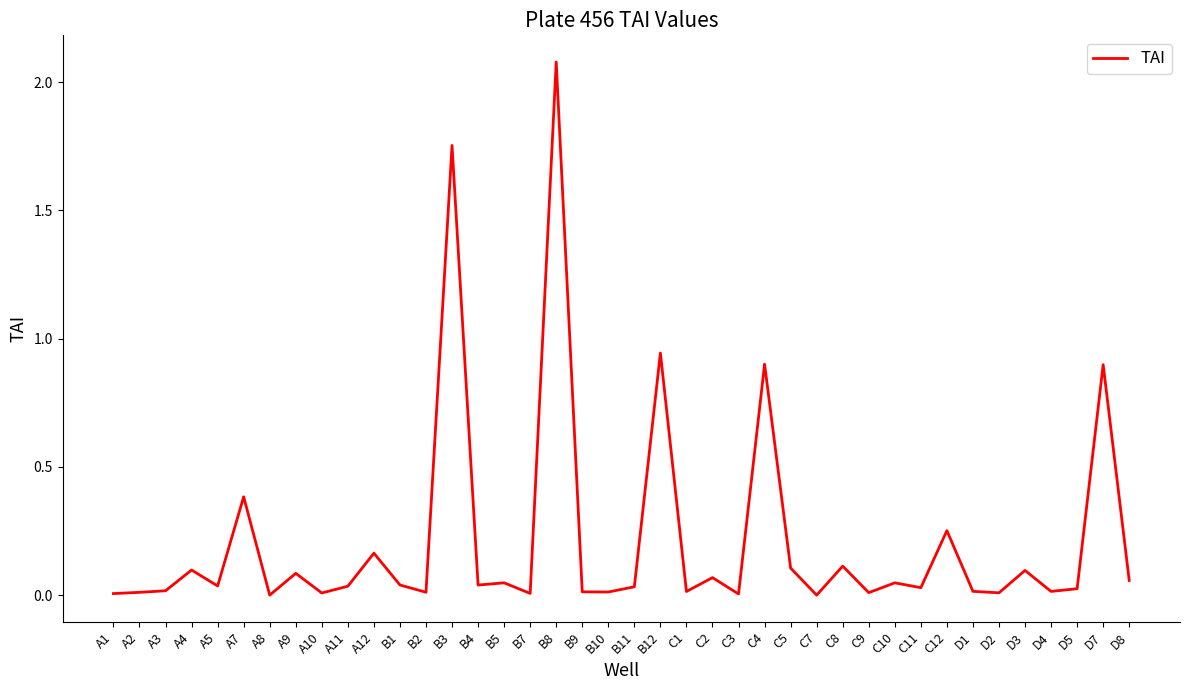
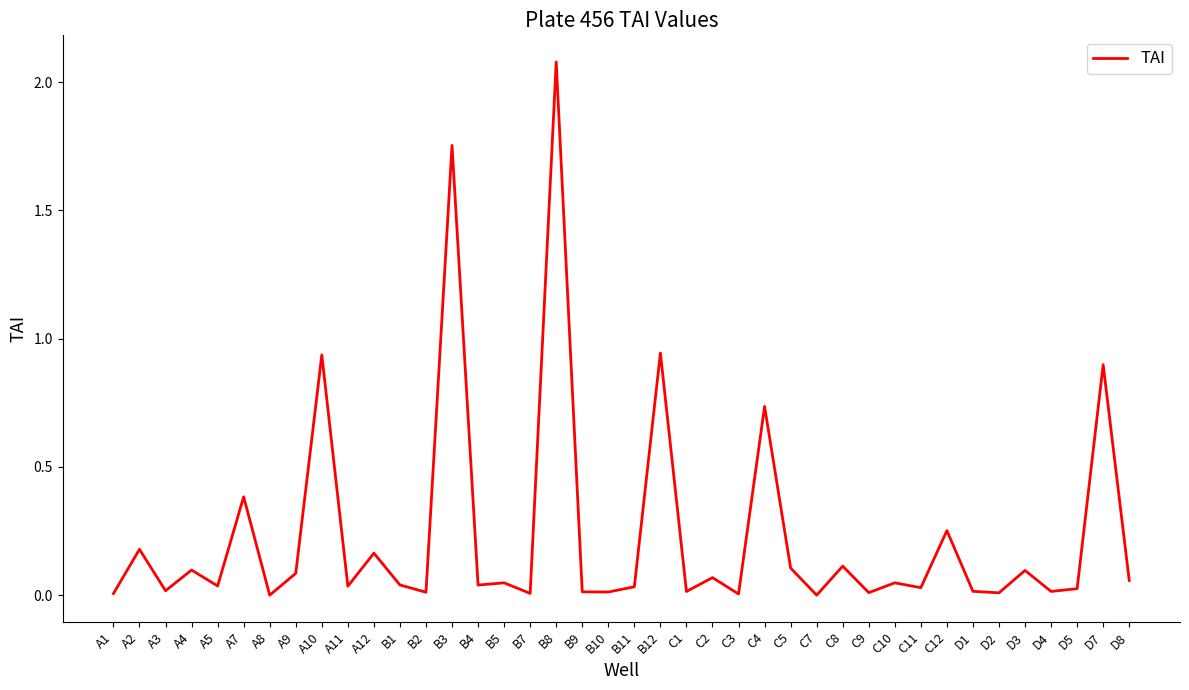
  {
    "A1": 0.01,
-   "A2": 0.01,
+   "A2": 0.18,
    "A3": 0.02,
    "A4": 0.10,
    "A5": 0.04,
    "A7": 0.38,
    "A8": 0.00,
    "A9": 0.09,
-   "A10": 0.01,
+   "A10": 0.94,
    "A11": 0.03,
    "A12": 0.16,
    "B1": 0.04,
    "B2": 0.01,
    "B3": 1.75,
    "B4": 0.04,
    "B5": 0.05,
    "B7": 0.01,
    "B8": 2.08,
    "B9": 0.01,
    "B10": 0.01,
    "B11": 0.03,
    "B12": 0.94,
    "C1": 0.01,
    "C2": 0.07,
    "C3": 0.00,
-   "C4": 0.90,
+   "C4": 0.74,
    "C5": 0.11,
    "C7": 0.00,
    "C8": 0.11,
    "C9": 0.01,
    "C10": 0.05,
    "C11": 0.03,
    "C12": 0.25,
    "D1": 0.01,
    "D2": 0.01,
    "D3": 0.10,
    "D4": 0.01,
    "D5": 0.03,
    "D7": 0.90,
    "D8": 0.06
  }
